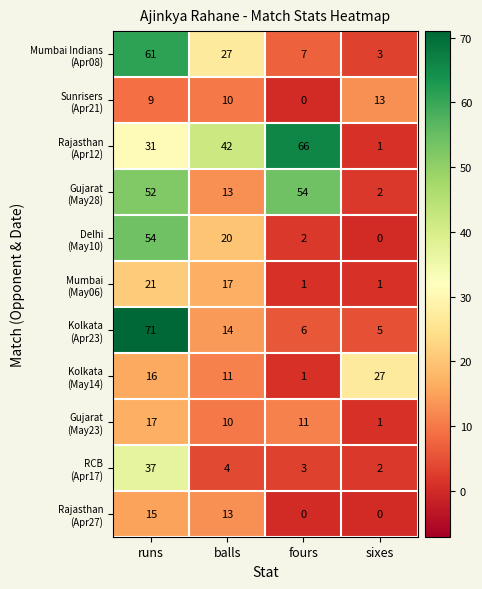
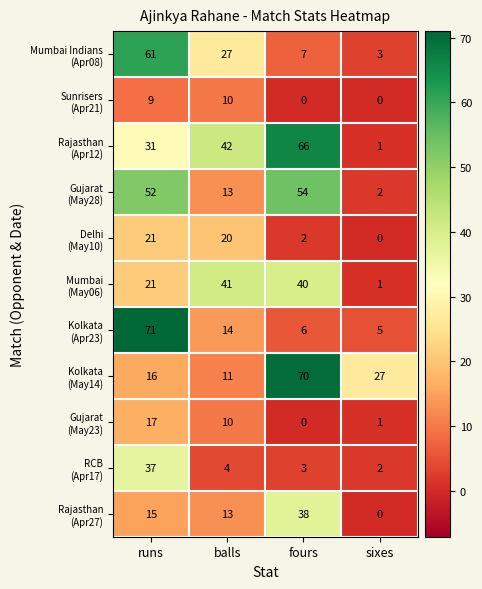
  {
    "Mumbai Indians (Apr08)": {
      "runs": 61,
      "balls": 27,
      "fours": 7,
      "sixes": 3
    },
    "Sunrisers (Apr21)": {
      "runs": 9,
      "balls": 10,
      "fours": 0,
-     "sixes": 13
+     "sixes": 0
    },
    "Rajasthan (Apr12)": {
      "runs": 31,
      "balls": 42,
      "fours": 66,
      "sixes": 1
    },
    "Gujarat (May28)": {
      "runs": 52,
      "balls": 13,
      "fours": 54,
      "sixes": 2
    },
    "Delhi (May10)": {
-     "runs": 54,
+     "runs": 21,
      "balls": 20,
      "fours": 2,
      "sixes": 0
    },
    "Mumbai (May06)": {
      "runs": 21,
-     "balls": 17,
-     "fours": 1,
+     "balls": 41,
+     "fours": 40,
      "sixes": 1
    },
    "Kolkata (Apr23)": {
      "runs": 71,
      "balls": 14,
      "fours": 6,
      "sixes": 5
    },
    "Kolkata (May14)": {
      "runs": 16,
      "balls": 11,
-     "fours": 1,
+     "fours": 70,
      "sixes": 27
    },
    "Gujarat (May23)": {
      "runs": 17,
      "balls": 10,
-     "fours": 11,
+     "fours": 0,
      "sixes": 1
    },
    "RCB (Apr17)": {
      "runs": 37,
      "balls": 4,
      "fours": 3,
      "sixes": 2
    },
    "Rajasthan (Apr27)": {
      "runs": 15,
      "balls": 13,
-     "fours": 0,
+     "fours": 38,
      "sixes": 0
    }
  }
